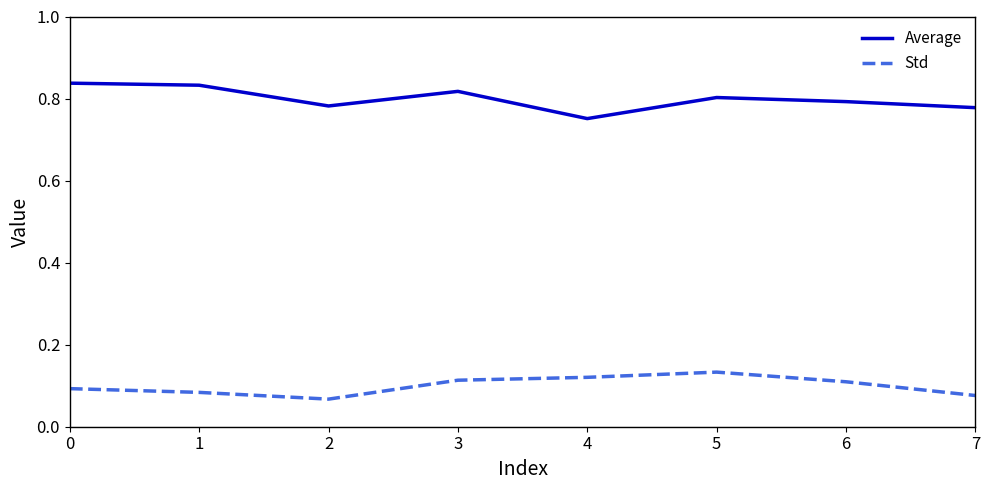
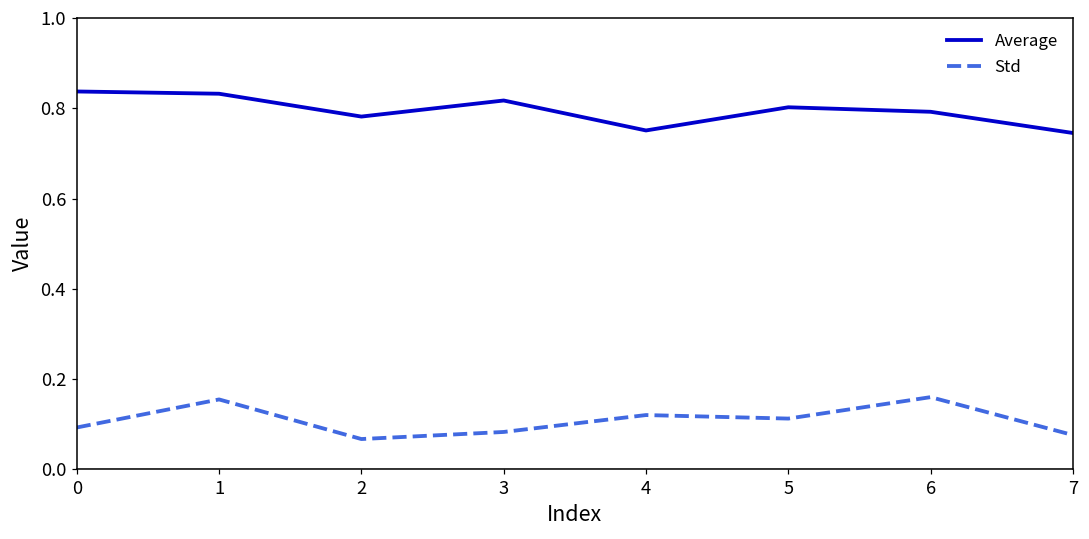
  {
    "Average": {
      "0": 0.84,
      "1": 0.83,
      "2": 0.78,
      "3": 0.82,
      "4": 0.75,
      "5": 0.80,
      "6": 0.79,
-     "7": 0.78
+     "7": 0.75
    },
    "Std": {
      "0": 0.09,
-     "1": 0.08,
+     "1": 0.16,
      "2": 0.07,
-     "3": 0.11,
+     "3": 0.08,
      "4": 0.12,
-     "5": 0.13,
-     "6": 0.11,
+     "5": 0.11,
+     "6": 0.16,
      "7": 0.08
    }
  }
